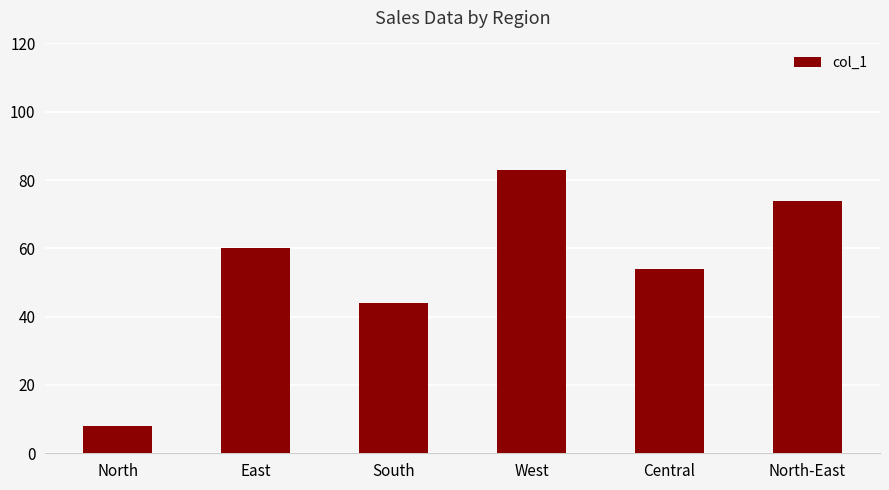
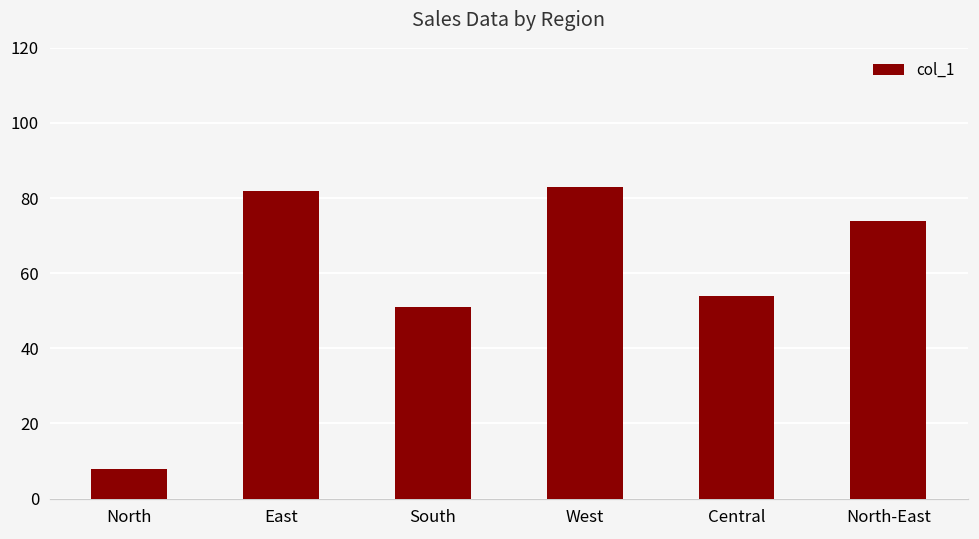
  {
    "North": 8,
-   "East": 60,
-   "South": 44,
+   "East": 82,
+   "South": 51,
    "West": 83,
    "Central": 54,
    "North-East": 74
  }
